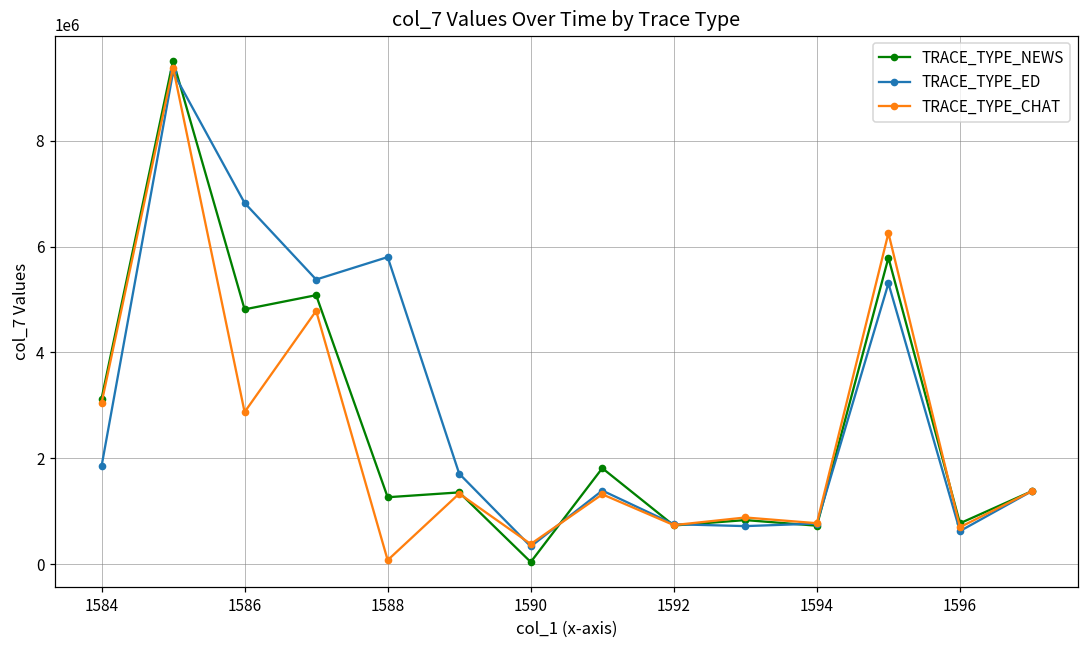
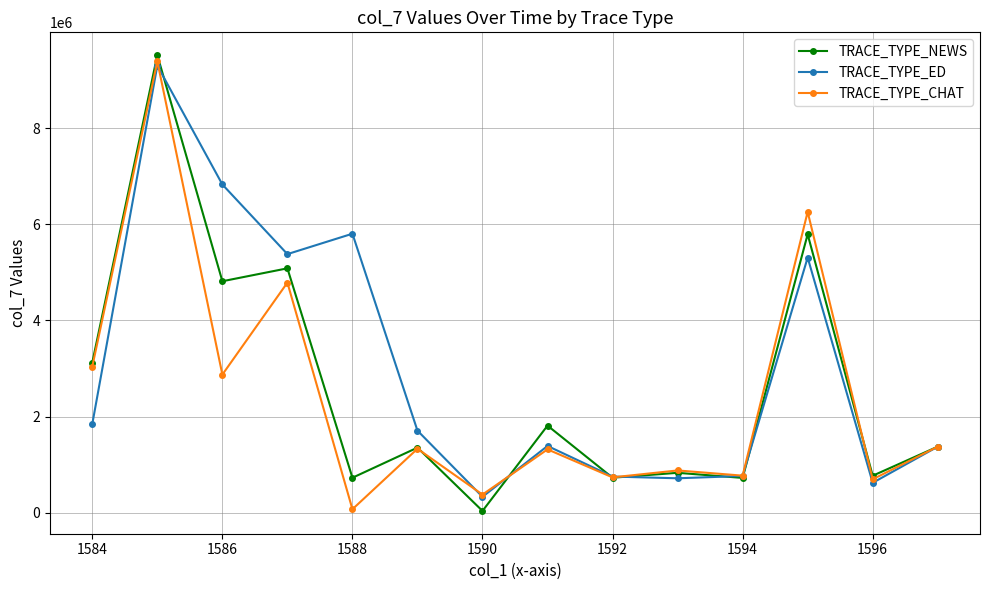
  {
    "TRACE_TYPE_NEWS": {
      "1584": 3100000,
      "1586": 4800000,
-     "1588": 1300000,
+     "1588": 700000,
      "1590": 0,
      "1596": 800000
    },
    "TRACE_TYPE_ED": {
      "1584": 1800000,
      "1586": 6800000,
      "1588": 5800000,
      "1596": 600000
    },
    "TRACE_TYPE_CHAT": {
      "1584": 3000000,
      "1586": 2900000,
      "1588": 100000,
      "1596": 700000
    }
  }
